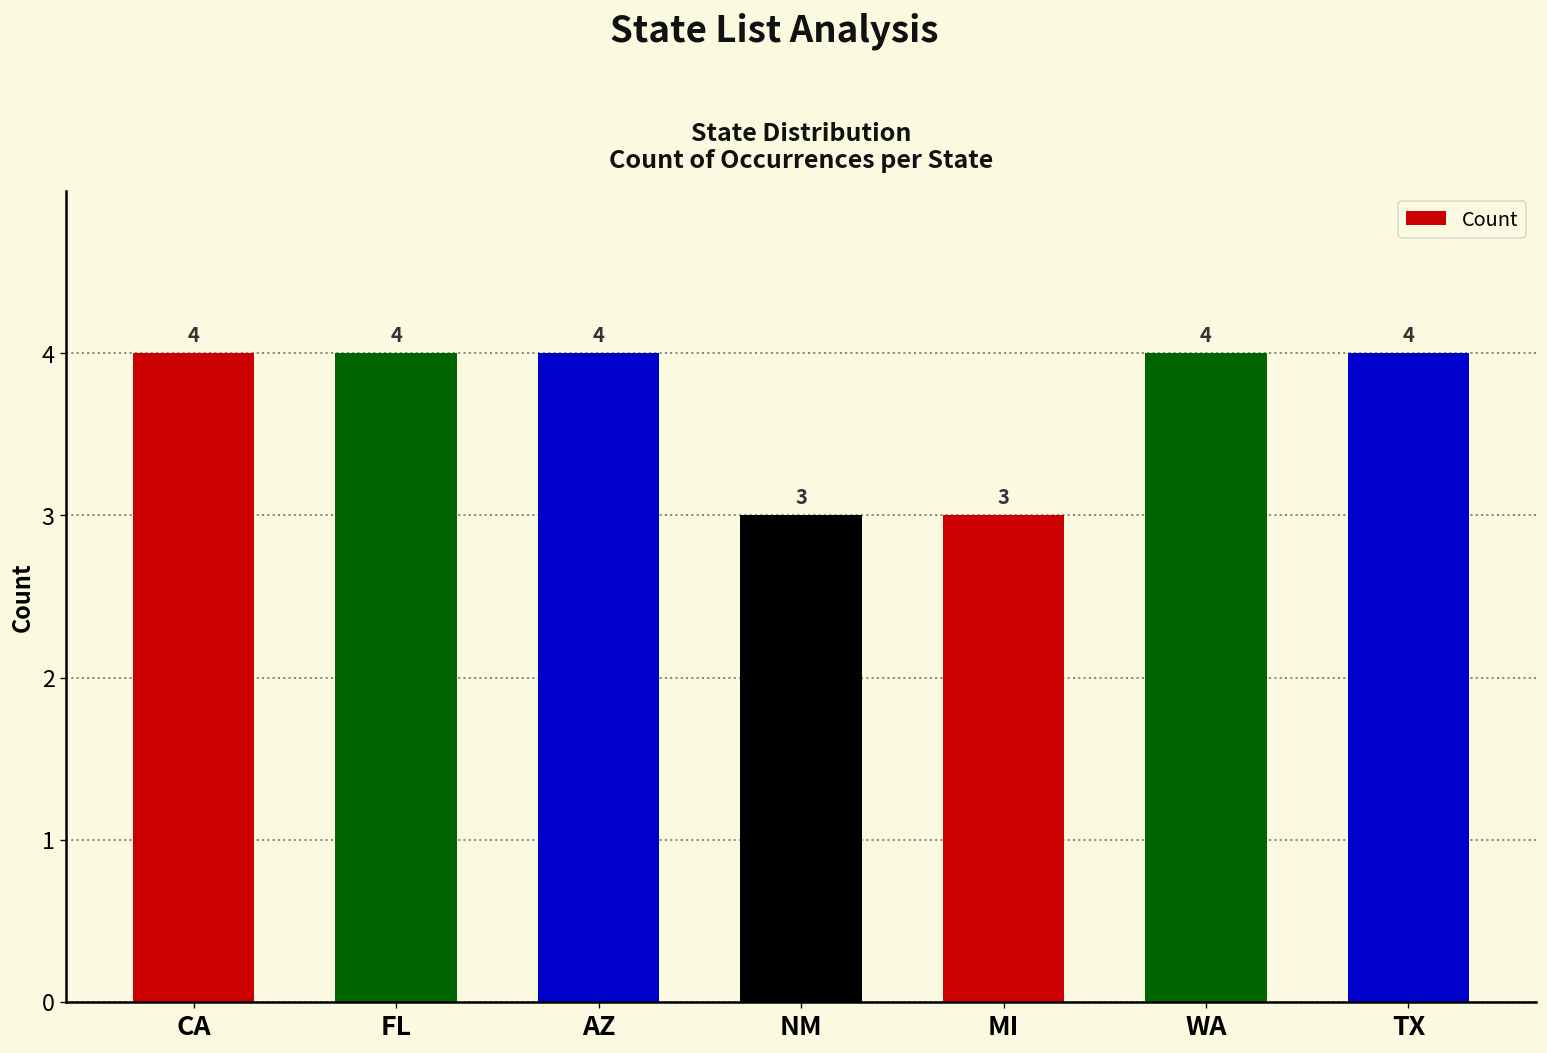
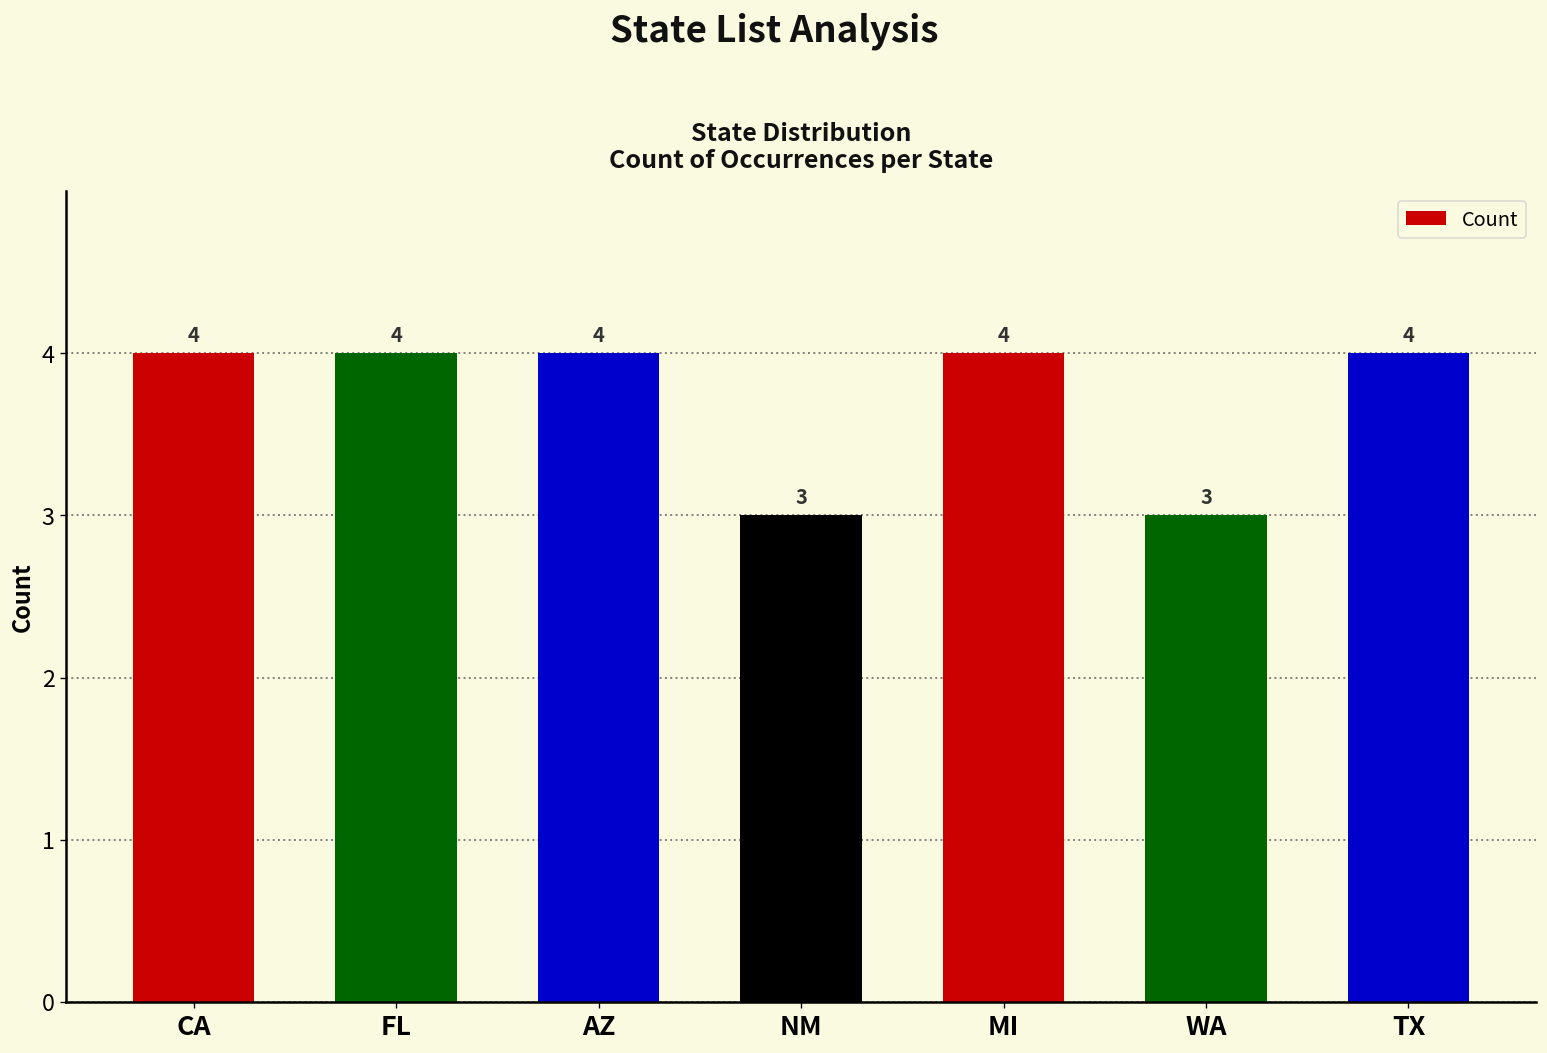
  {
    "CA": 4,
    "FL": 4,
    "AZ": 4,
    "NM": 3,
-   "MI": 3,
-   "WA": 4,
+   "MI": 4,
+   "WA": 3,
    "TX": 4
  }
